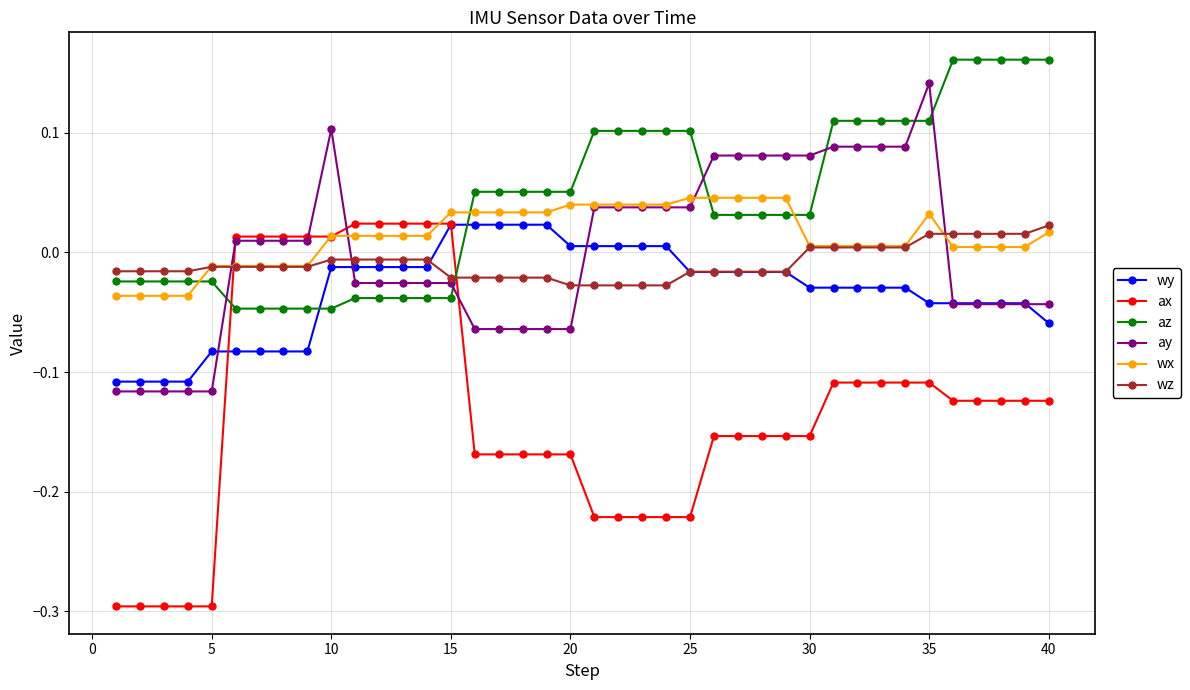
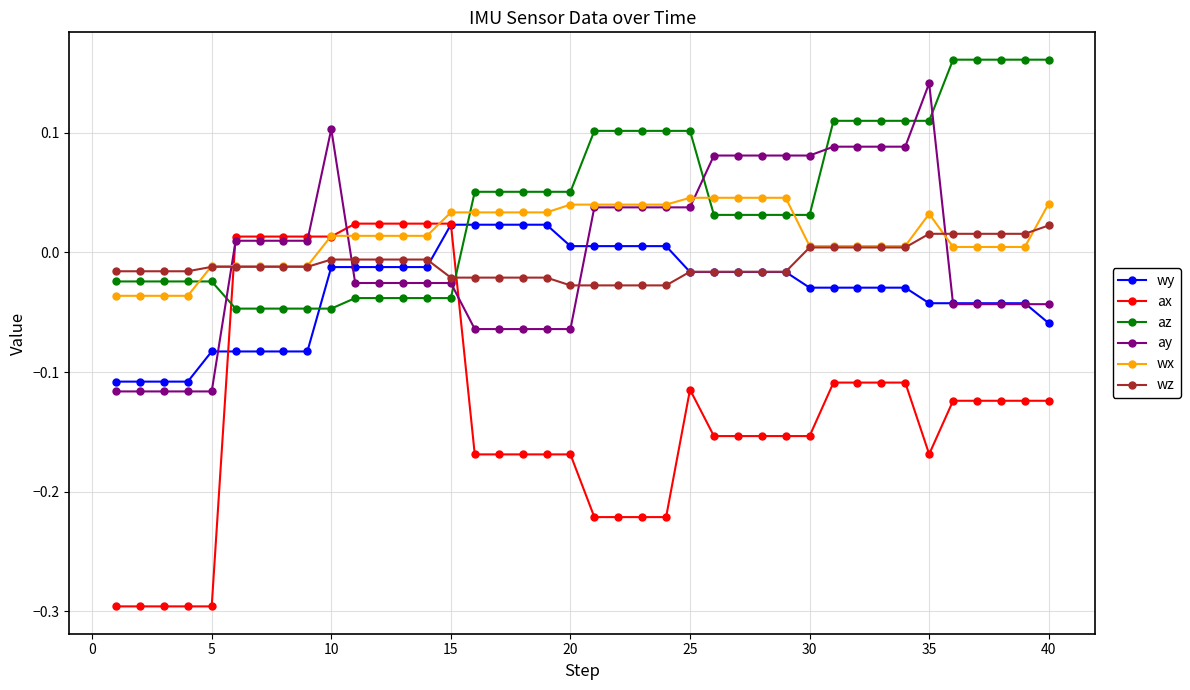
  {
    "wy": {
      "5": -0.083,
      "10": -0.012,
      "20": 0.005,
      "30": -0.030,
      "35": -0.043,
      "40": -0.059
    },
    "ax": {
      "5": -0.296,
      "20": -0.169,
-     "25": -0.221,
+     "25": -0.115,
      "30": -0.154,
-     "35": -0.109,
+     "35": -0.169,
      "40": -0.124
    },
    "az": {
      "5": -0.024,
      "10": -0.047,
      "15": -0.038,
      "20": 0.051,
      "25": 0.102,
      "30": 0.031,
      "35": 0.110,
      "40": 0.161
    },
    "ay": {
      "5": -0.116,
      "10": 0.103,
      "15": -0.026,
      "20": -0.064,
      "25": 0.038,
      "30": 0.081,
      "35": 0.141,
      "40": -0.043
    },
    "wx": {
      "15": 0.033,
      "20": 0.040,
      "25": 0.046,
      "35": 0.032,
-     "40": 0.017
+     "40": 0.041
    },
    "wz": {
      "10": -0.006,
      "15": -0.021,
      "20": -0.028,
      "35": 0.016,
      "40": 0.023
    }
  }
